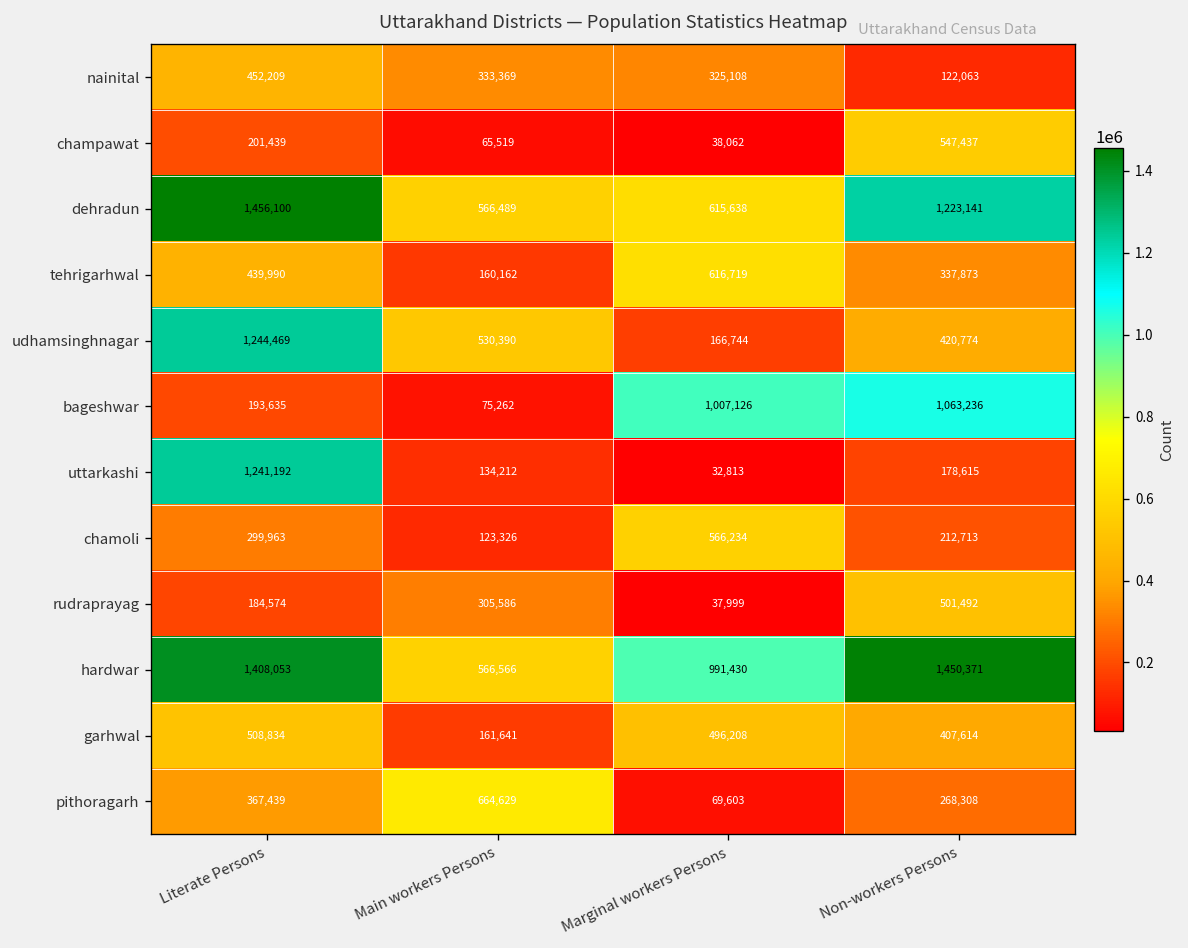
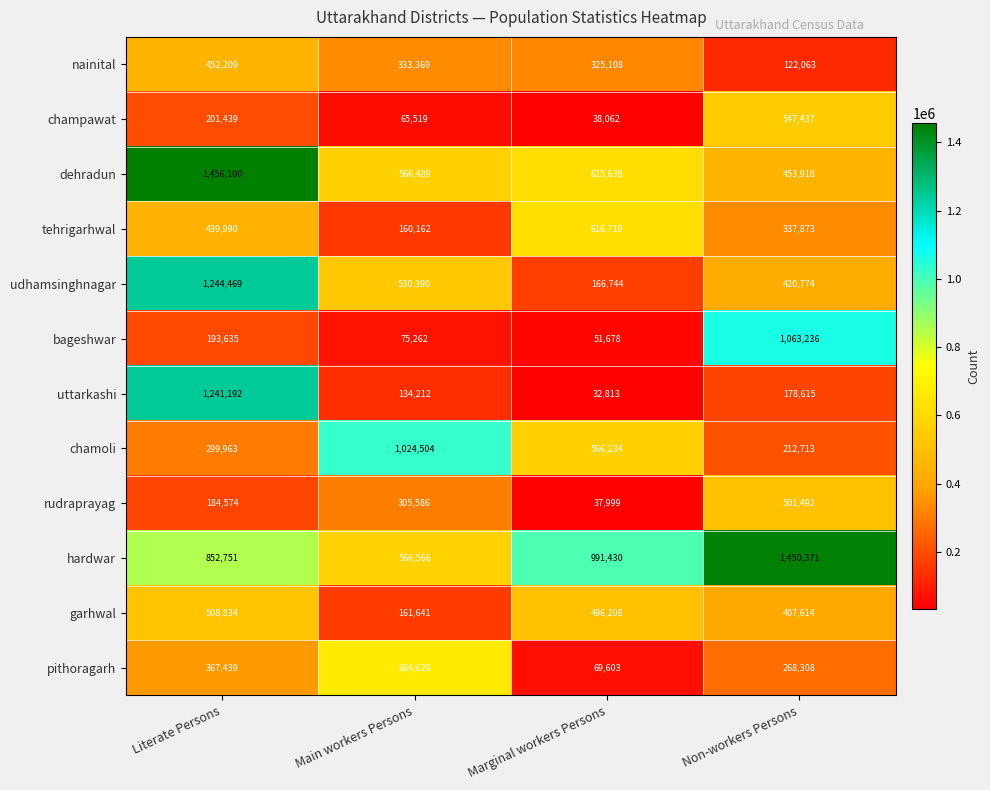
  {
    "nainital": {
      "Literate Persons": "452,209",
      "Main workers Persons": "333,369",
      "Marginal workers Persons": "325,108",
      "Non-workers Persons": "122,063"
    },
    "champawat": {
      "Literate Persons": "201,439",
      "Main workers Persons": "65,519",
      "Marginal workers Persons": "38,062",
      "Non-workers Persons": "547,437"
    },
    "dehradun": {
      "Literate Persons": "1,456,100",
      "Main workers Persons": "566,489",
      "Marginal workers Persons": "615,638",
-     "Non-workers Persons": "1,223,141"
+     "Non-workers Persons": "453,918"
    },
    "tehrigarhwal": {
      "Literate Persons": "439,990",
      "Main workers Persons": "160,162",
      "Marginal workers Persons": "616,719",
      "Non-workers Persons": "337,873"
    },
    "udhamsinghnagar": {
      "Literate Persons": "1,244,469",
      "Main workers Persons": "530,390",
      "Marginal workers Persons": "166,744",
      "Non-workers Persons": "420,774"
    },
    "bageshwar": {
      "Literate Persons": "193,635",
      "Main workers Persons": "75,262",
-     "Marginal workers Persons": "1,007,126",
+     "Marginal workers Persons": "51,678",
      "Non-workers Persons": "1,063,236"
    },
    "uttarkashi": {
      "Literate Persons": "1,241,192",
      "Main workers Persons": "134,212",
      "Marginal workers Persons": "32,813",
      "Non-workers Persons": "178,615"
    },
    "chamoli": {
      "Literate Persons": "299,963",
-     "Main workers Persons": "123,326",
+     "Main workers Persons": "1,024,504",
      "Marginal workers Persons": "566,234",
      "Non-workers Persons": "212,713"
    },
    "rudraprayag": {
      "Literate Persons": "184,574",
      "Main workers Persons": "305,586",
      "Marginal workers Persons": "37,999",
      "Non-workers Persons": "501,492"
    },
    "hardwar": {
-     "Literate Persons": "1,408,053",
+     "Literate Persons": "852,751",
      "Main workers Persons": "566,566",
      "Marginal workers Persons": "991,430",
      "Non-workers Persons": "1,450,371"
    },
    "garhwal": {
      "Literate Persons": "508,834",
      "Main workers Persons": "161,641",
      "Marginal workers Persons": "496,208",
      "Non-workers Persons": "407,614"
    },
    "pithoragarh": {
      "Literate Persons": "367,439",
      "Main workers Persons": "664,629",
      "Marginal workers Persons": "69,603",
      "Non-workers Persons": "268,308"
    }
  }
